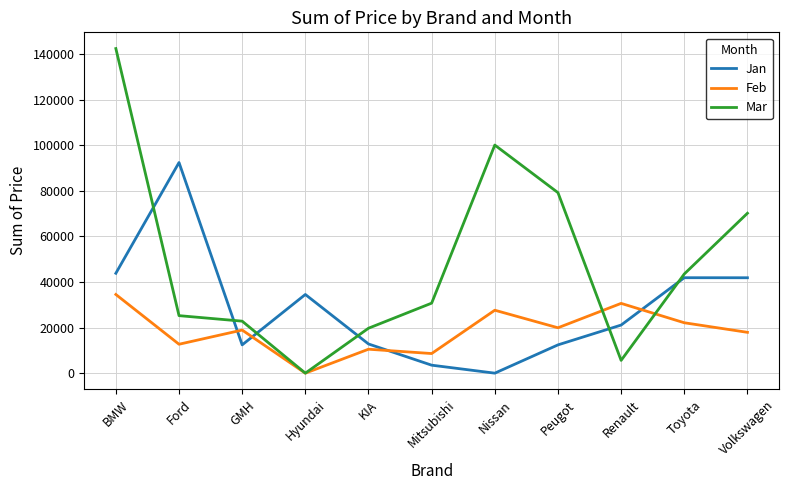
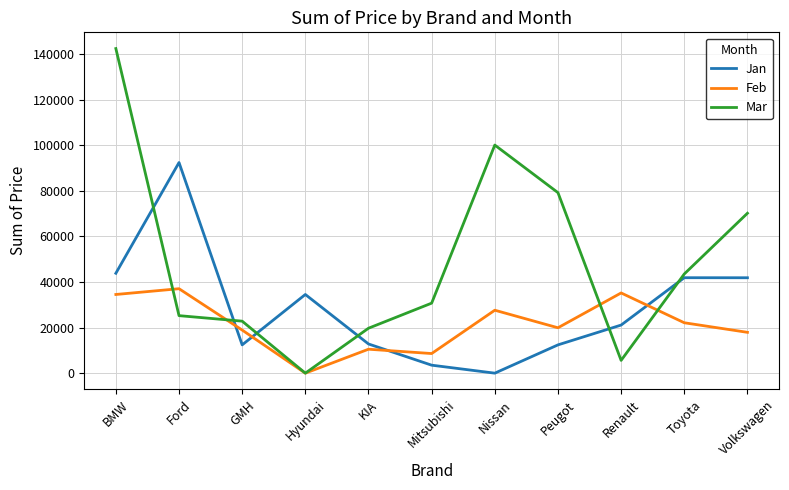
  {
    "Jan": {
      "BMW": 44000,
      "Ford": 92000,
      "GMH": 12000,
      "Hyundai": 35000,
      "KIA": 13000,
      "Mitsubishi": 4000,
      "Nissan": 0,
      "Peugot": 12000,
      "Renault": 21000,
      "Toyota": 42000,
      "Volkswagen": 42000
    },
    "Feb": {
      "BMW": 34000,
-     "Ford": 13000,
+     "Ford": 37000,
      "GMH": 19000,
      "KIA": 11000,
      "Mitsubishi": 9000,
      "Nissan": 28000,
      "Peugot": 20000,
-     "Renault": 31000,
+     "Renault": 35000,
      "Toyota": 22000,
      "Volkswagen": 18000
    },
    "Mar": {
      "BMW": 142000,
      "Ford": 25000,
      "GMH": 23000,
      "KIA": 20000,
      "Mitsubishi": 31000,
      "Nissan": 100000,
      "Peugot": 79000,
      "Renault": 6000,
      "Toyota": 43000,
      "Volkswagen": 70000
    }
  }
